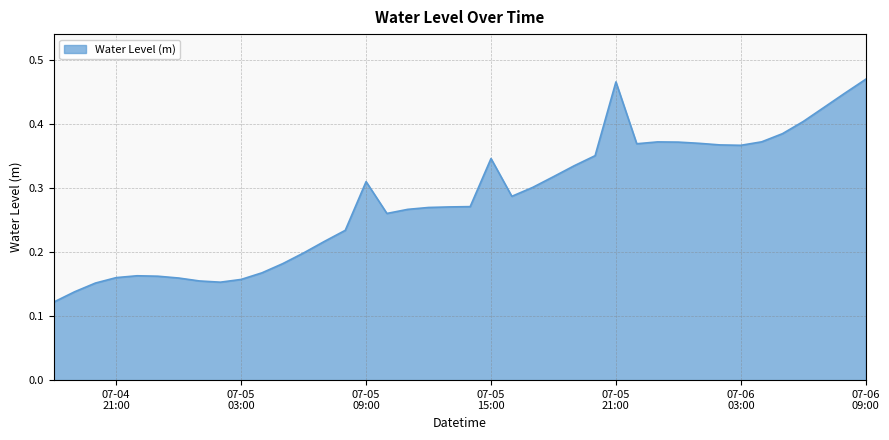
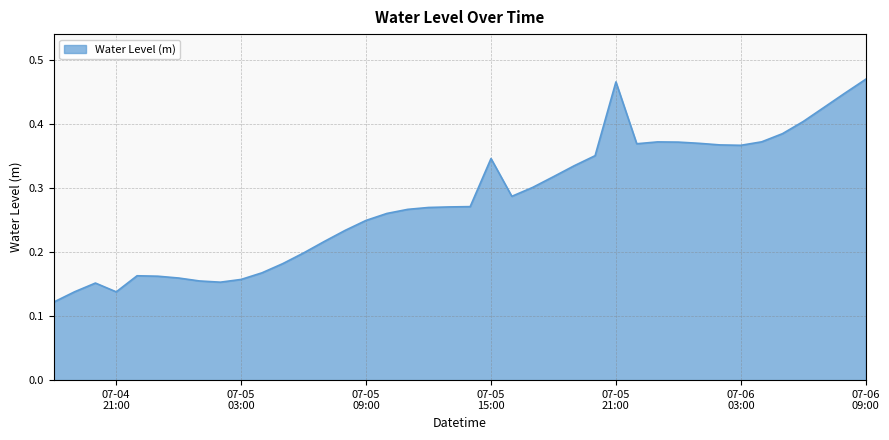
  {
-   "07-04 21:00": 0.16,
+   "07-04 21:00": 0.14,
    "07-05 03:00": 0.16,
-   "07-05 09:00": 0.31,
+   "07-05 09:00": 0.25,
    "07-05 15:00": 0.35,
    "07-05 21:00": 0.47,
    "07-06 03:00": 0.37,
    "07-06 09:00": 0.47
  }
